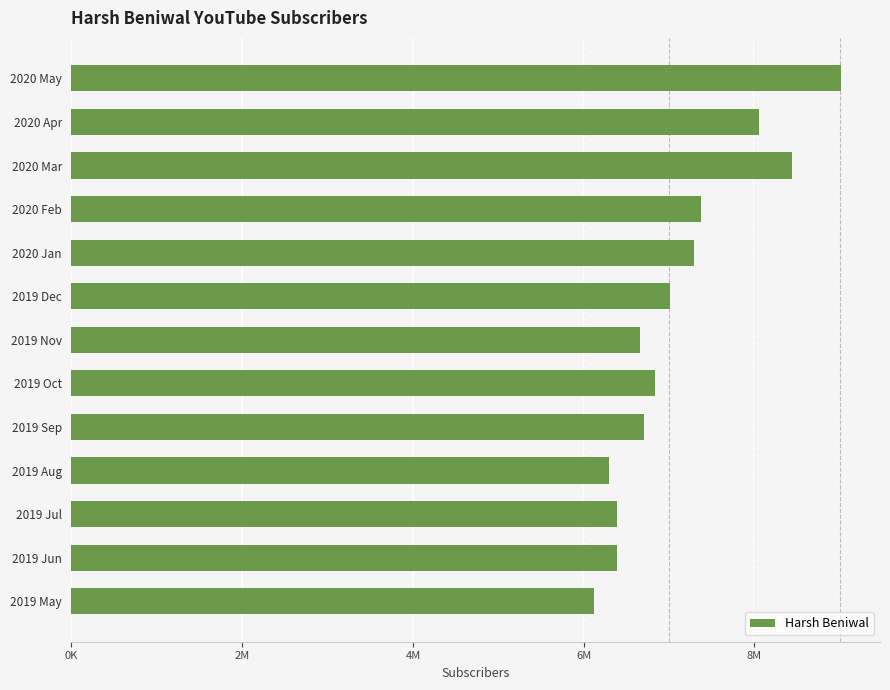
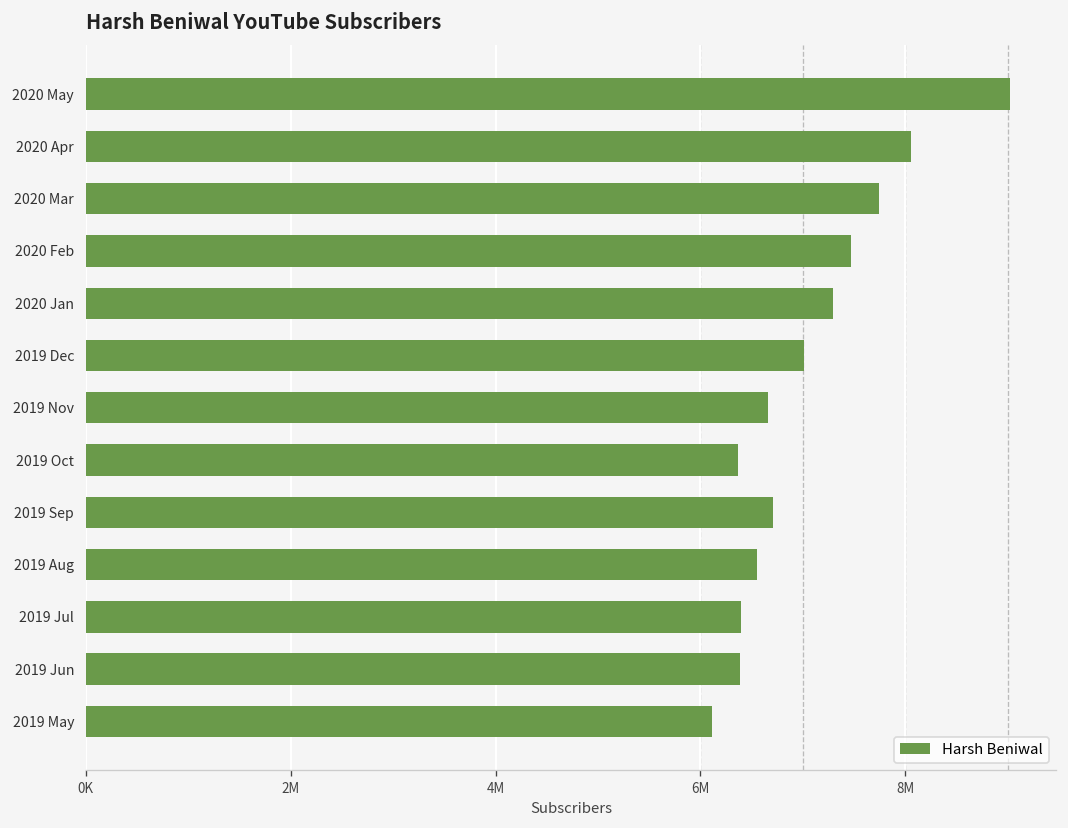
  {
    "2020 May": 9000000,
    "2020 Apr": 8100000,
-   "2020 Mar": 8400000,
-   "2020 Feb": 7400000,
+   "2020 Mar": 7700000,
+   "2020 Feb": 7500000,
    "2020 Jan": 7300000,
    "2019 Dec": 7000000,
    "2019 Nov": 6700000,
-   "2019 Oct": 6800000,
+   "2019 Oct": 6400000,
    "2019 Sep": 6700000,
-   "2019 Aug": 6300000,
+   "2019 Aug": 6600000,
    "2019 Jul": 6400000,
    "2019 Jun": 6400000,
    "2019 May": 6100000
  }
